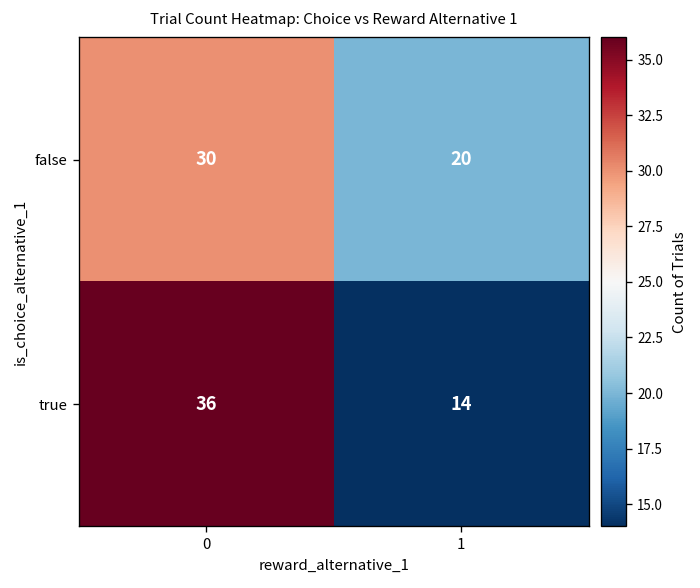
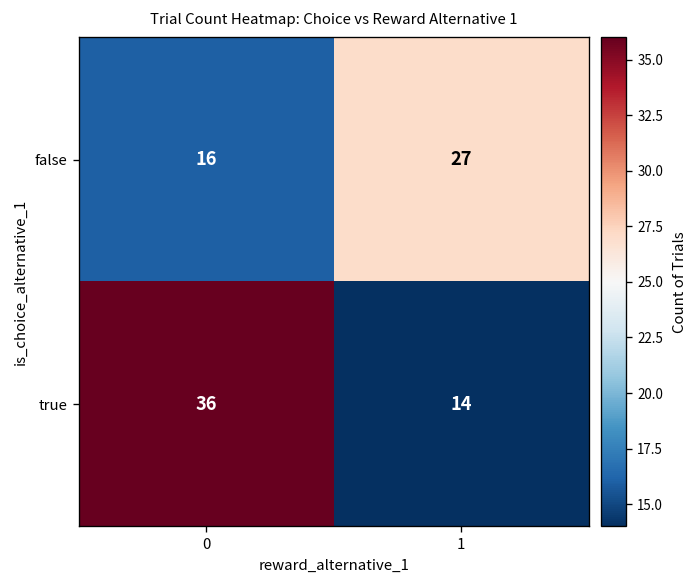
  {
    "false": {
-     "0": 30,
-     "1": 20
+     "0": 16,
+     "1": 27
    },
    "true": {
      "0": 36,
      "1": 14
    }
  }
